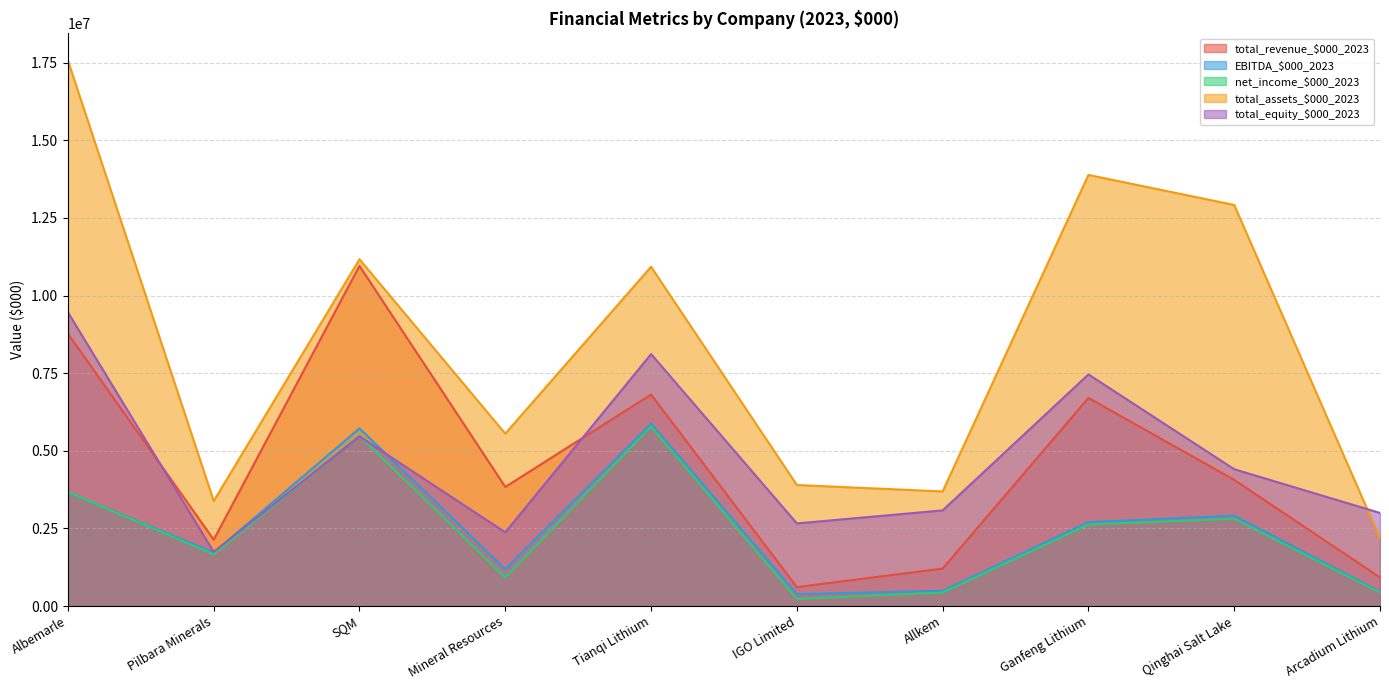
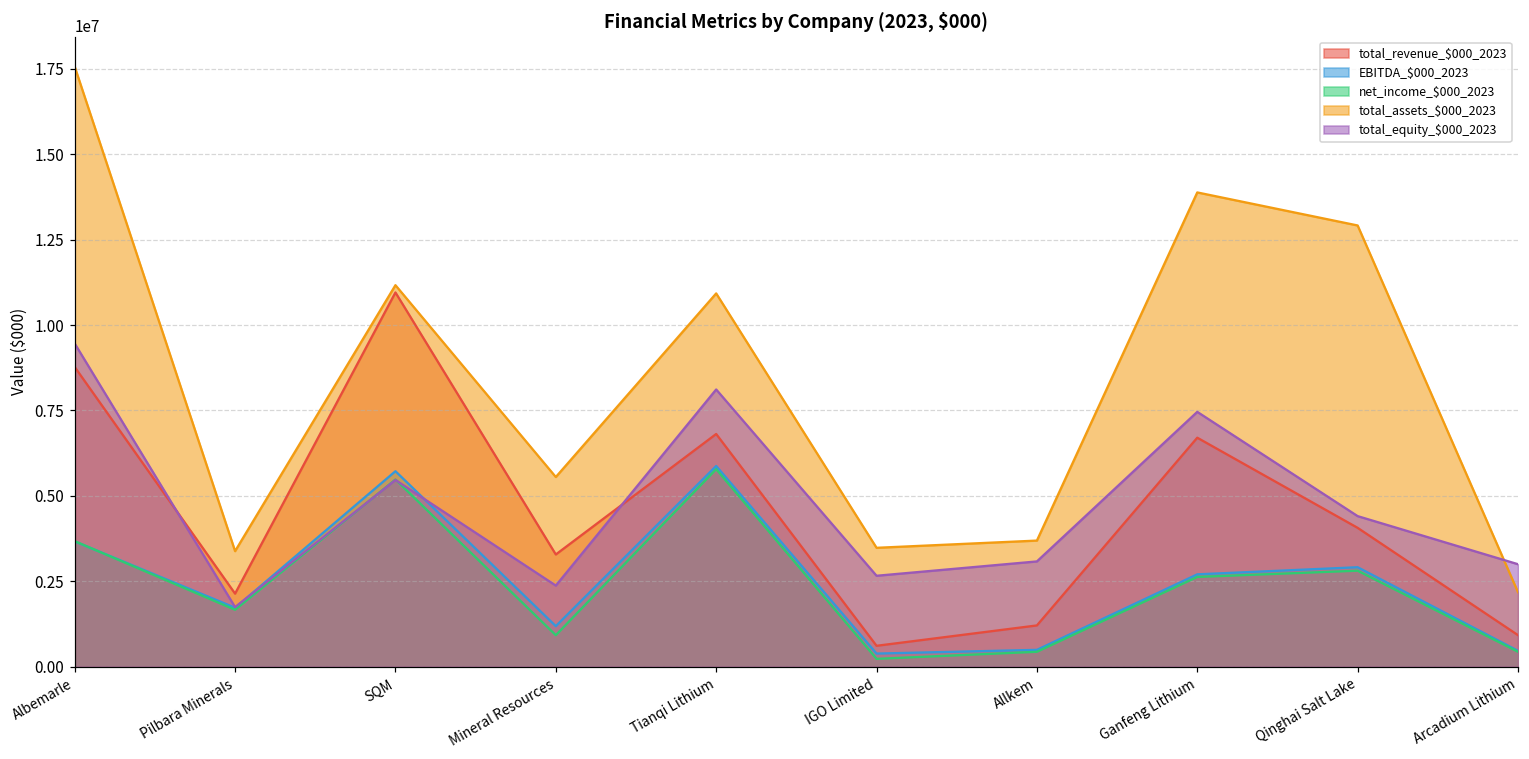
  {
    "total_revenue_$000_2023": {
      "Albemarle": 8800000,
      "Pilbara Minerals": 2100000,
      "SQM": 11000000,
-     "Mineral Resources": 3800000,
+     "Mineral Resources": 3300000,
      "Tianqi Lithium": 6800000,
      "IGO Limited": 600000,
      "Allkem": 1200000,
      "Ganfeng Lithium": 6700000,
      "Qinghai Salt Lake": 4100000,
      "Arcadium Lithium": 900000
    },
    "EBITDA_$000_2023": {
      "SQM": 5700000,
      "Mineral Resources": 1200000,
      "Tianqi Lithium": 5900000,
      "IGO Limited": 400000,
      "Qinghai Salt Lake": 2900000
    },
    "net_income_$000_2023": {
      "Mineral Resources": 900000,
      "Tianqi Lithium": 5800000,
      "IGO Limited": 200000,
      "Qinghai Salt Lake": 2800000
    },
    "total_assets_$000_2023": {
      "Albemarle": 17600000,
      "Pilbara Minerals": 3400000,
      "SQM": 11200000,
      "Mineral Resources": 5600000,
      "Tianqi Lithium": 10900000,
-     "IGO Limited": 3900000,
+     "IGO Limited": 3500000,
      "Allkem": 3700000,
      "Ganfeng Lithium": 13900000,
      "Qinghai Salt Lake": 12900000,
      "Arcadium Lithium": 2200000
    },
    "total_equity_$000_2023": {
      "Albemarle": 9500000,
      "Mineral Resources": 2400000,
      "Tianqi Lithium": 8100000,
      "IGO Limited": 2700000,
      "Allkem": 3100000,
      "Ganfeng Lithium": 7500000,
      "Qinghai Salt Lake": 4400000,
      "Arcadium Lithium": 3000000
    }
  }
